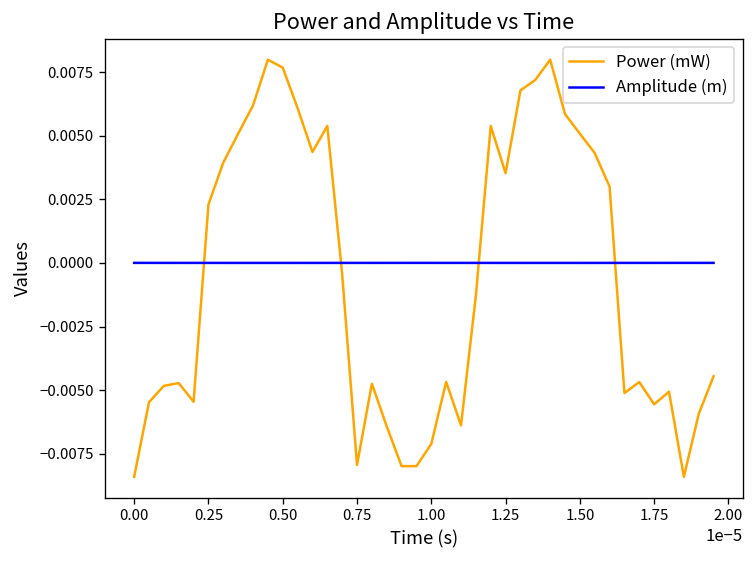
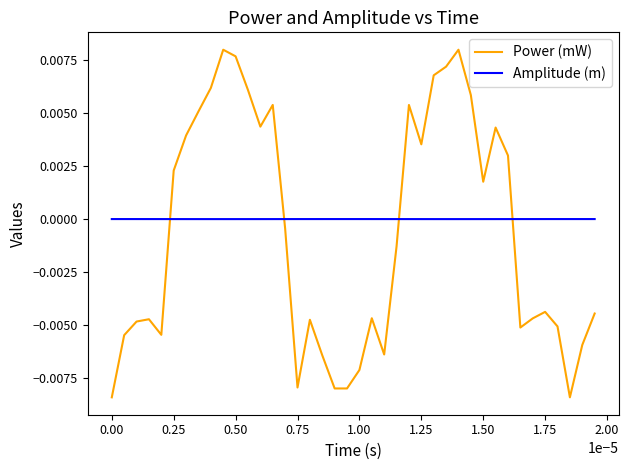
  {
    "Power (mW)": {
      "0.00": -0.0084,
      "0.25": 0.0023,
      "0.50": 0.0077,
      "0.75": -0.0079,
      "1.00": -0.0071,
      "1.25": 0.0035,
-     "1.50": 0.0051,
-     "1.75": -0.0056
+     "1.50": 0.0018,
+     "1.75": -0.0044
    },
    "Amplitude (m)": {
      "0.00": 0.0000,
      "0.25": 0.0000,
      "0.50": 0.0000,
      "0.75": 0.0000,
      "1.00": 0.0000,
      "1.25": 0.0000,
      "1.50": 0.0000,
      "1.75": 0.0000
    }
  }
